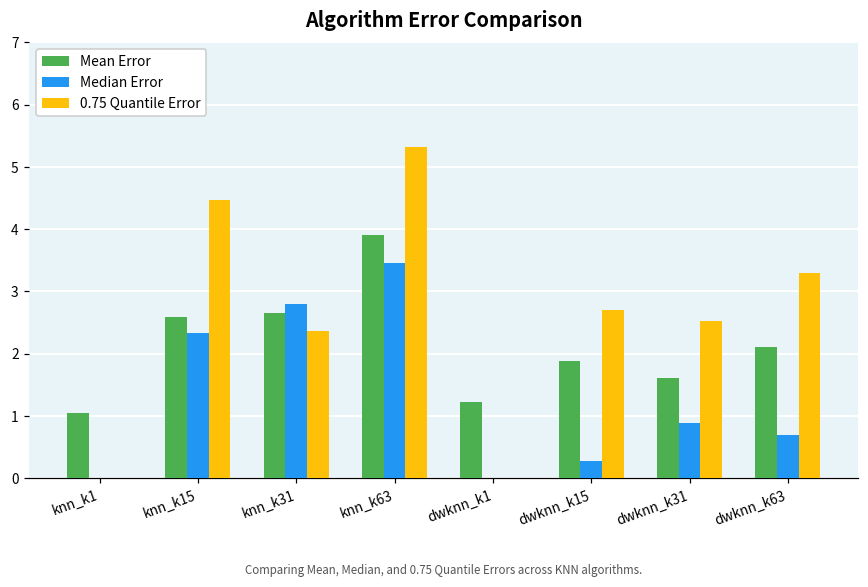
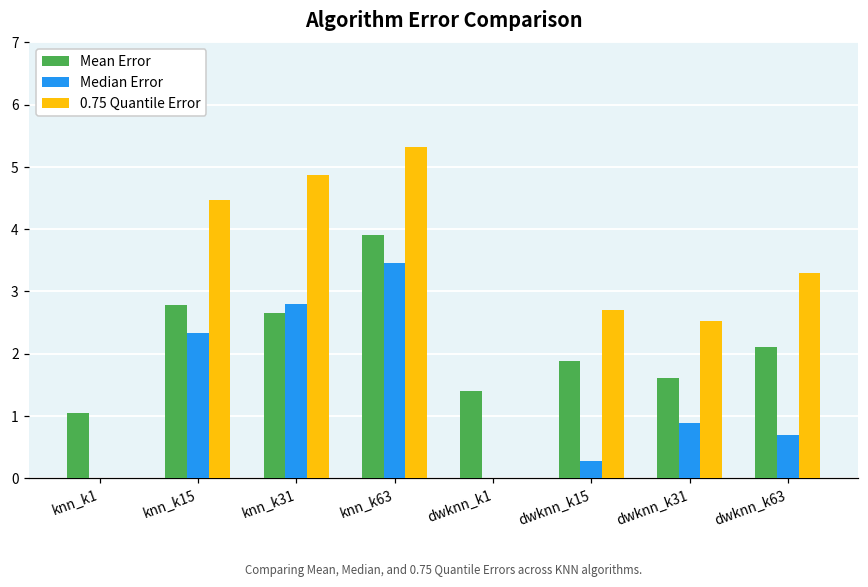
  {
    "Mean Error": {
      "knn_k1": 1.1,
-     "knn_k15": 2.6,
+     "knn_k15": 2.8,
      "knn_k31": 2.7,
      "knn_k63": 3.9,
-     "dwknn_k1": 1.2,
+     "dwknn_k1": 1.4,
      "dwknn_k15": 1.9,
      "dwknn_k31": 1.6,
      "dwknn_k63": 2.1
    },
    "Median Error": {
      "knn_k1": 0.0,
      "knn_k15": 2.3,
      "knn_k31": 2.8,
      "knn_k63": 3.5,
      "dwknn_k1": 0.0,
      "dwknn_k15": 0.3,
      "dwknn_k31": 0.9,
      "dwknn_k63": 0.7
    },
    "0.75 Quantile Error": {
      "knn_k1": 0.0,
      "knn_k15": 4.5,
-     "knn_k31": 2.4,
+     "knn_k31": 4.9,
      "knn_k63": 5.3,
      "dwknn_k15": 2.7,
      "dwknn_k31": 2.5,
      "dwknn_k63": 3.3
    }
  }
